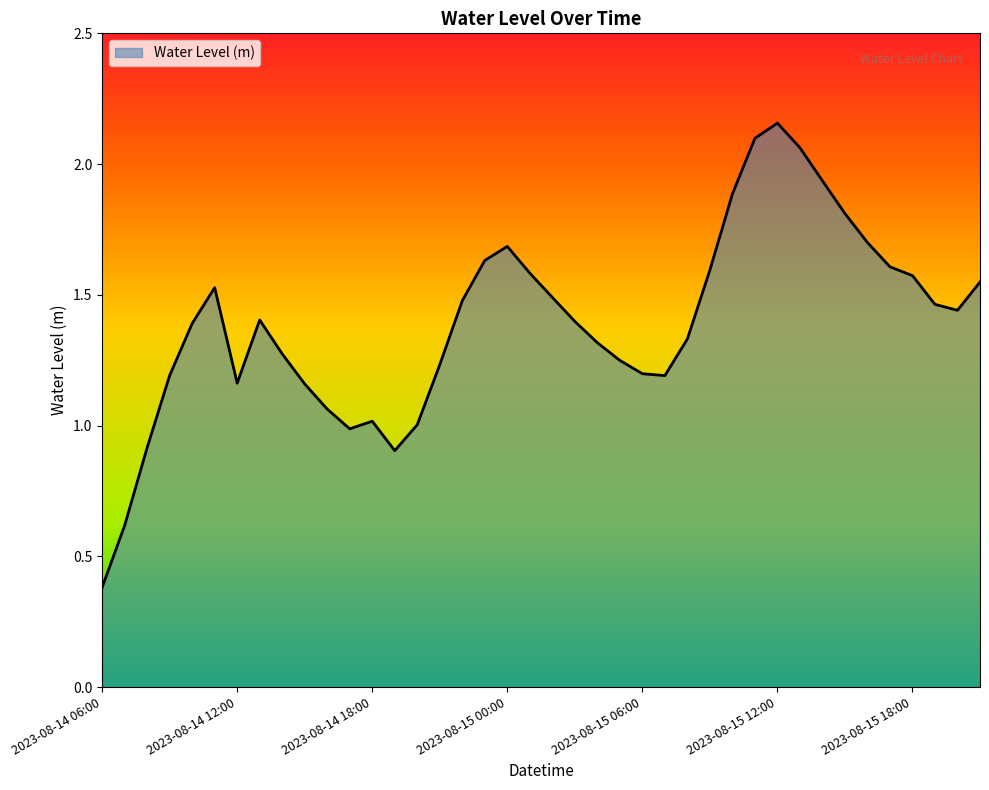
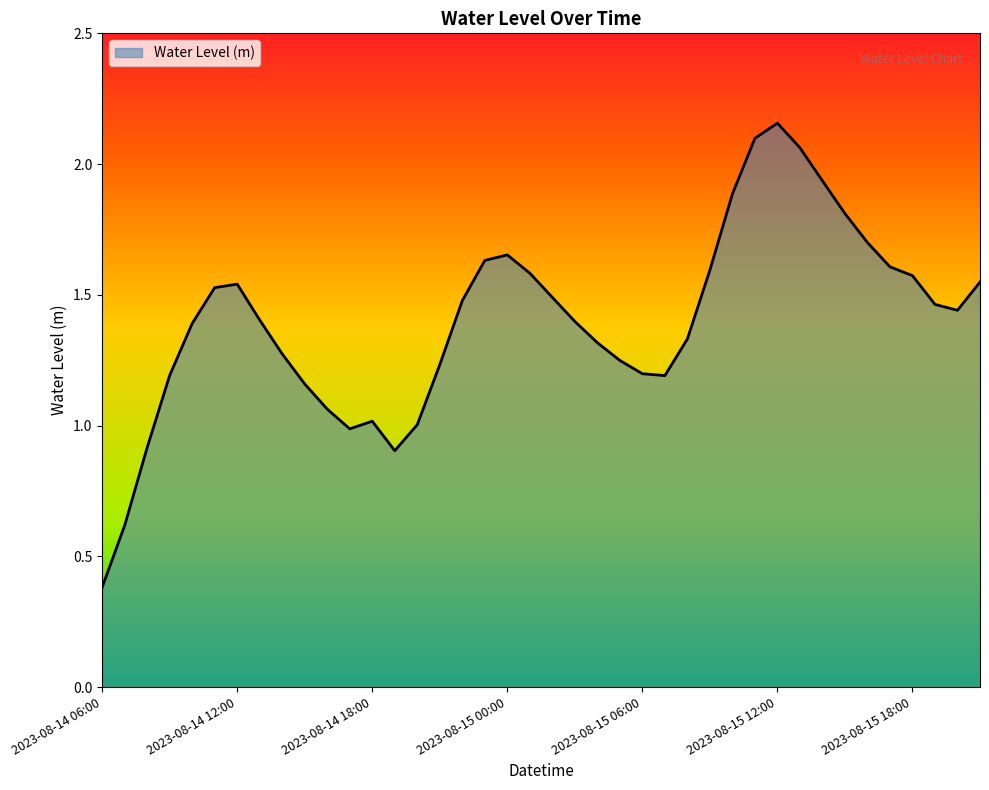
  {
    "2023-08-14 06:00": 0.38,
-   "2023-08-14 12:00": 1.16,
+   "2023-08-14 12:00": 1.54,
    "2023-08-14 18:00": 1.02,
-   "2023-08-15 00:00": 1.69,
+   "2023-08-15 00:00": 1.65,
    "2023-08-15 06:00": 1.20,
    "2023-08-15 12:00": 2.16,
    "2023-08-15 18:00": 1.57
  }
